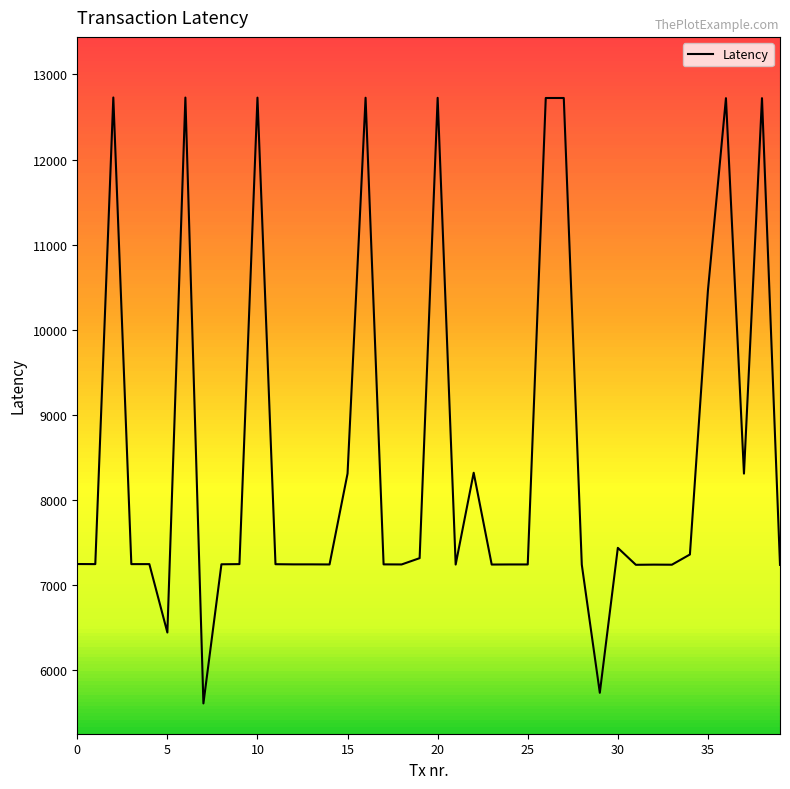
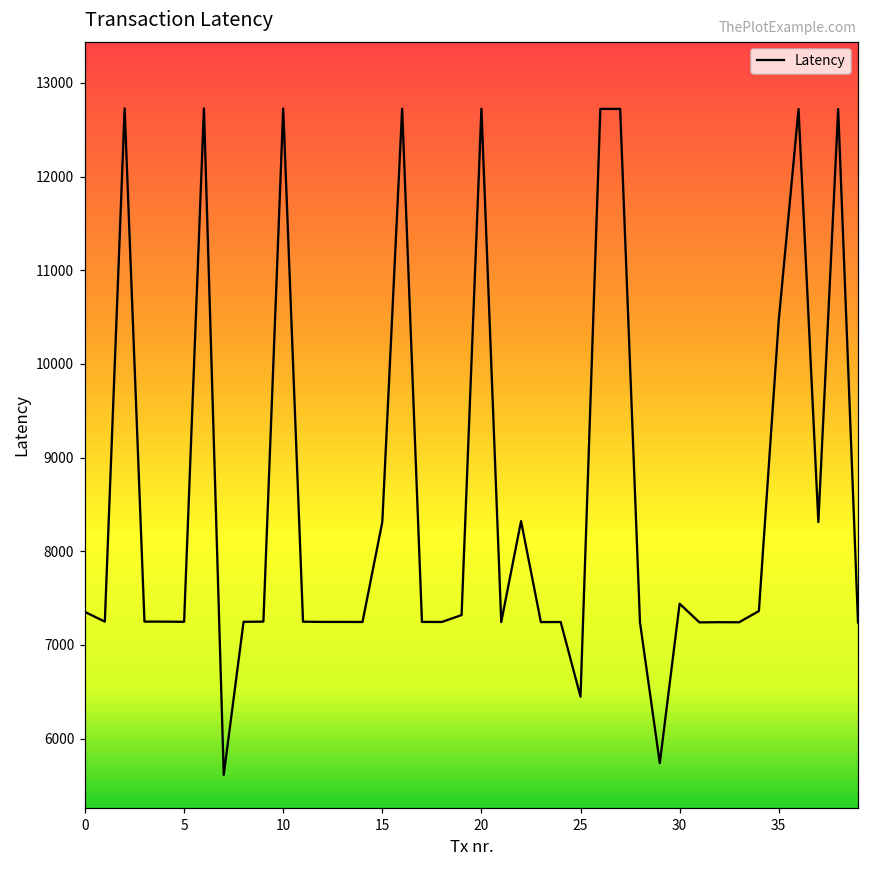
  {
-   "0": 7300,
-   "5": 6400,
+   "0": 7400,
+   "5": 7200,
    "10": 12700,
    "15": 8300,
    "20": 12700,
-   "25": 7200,
+   "25": 6400,
    "30": 7400,
    "35": 10500
  }
